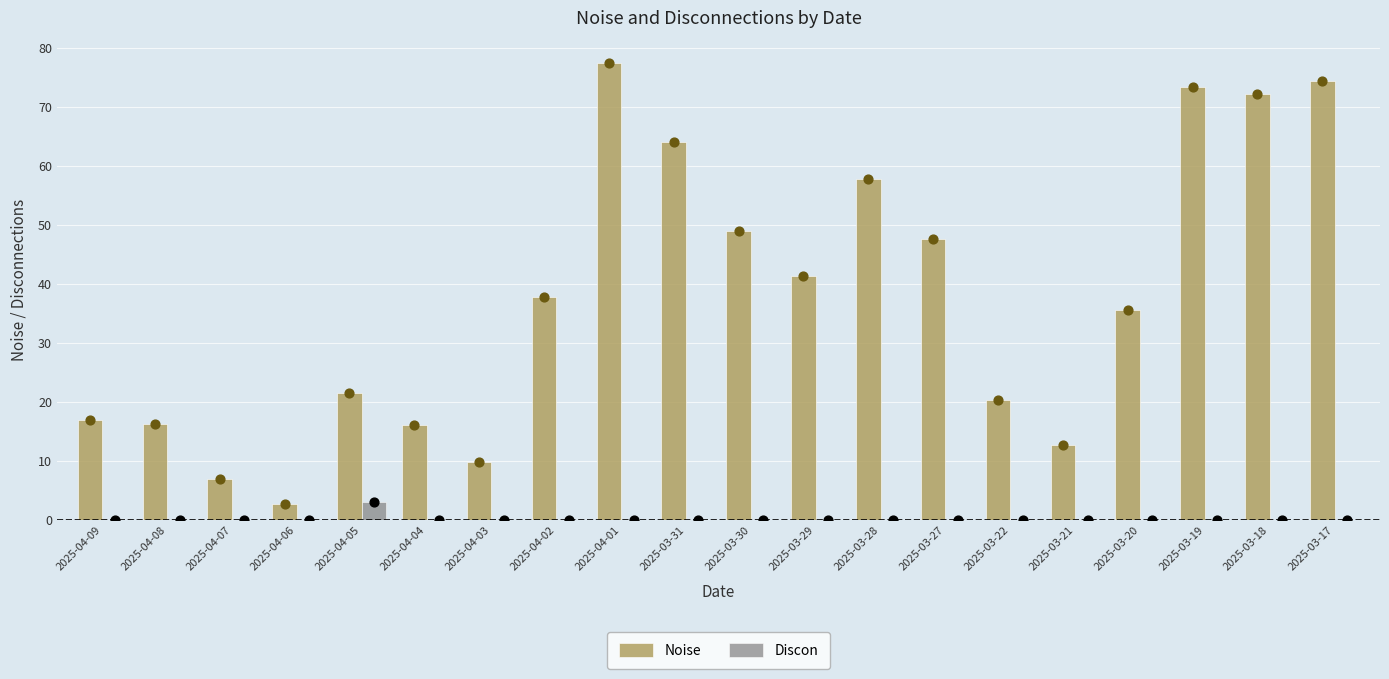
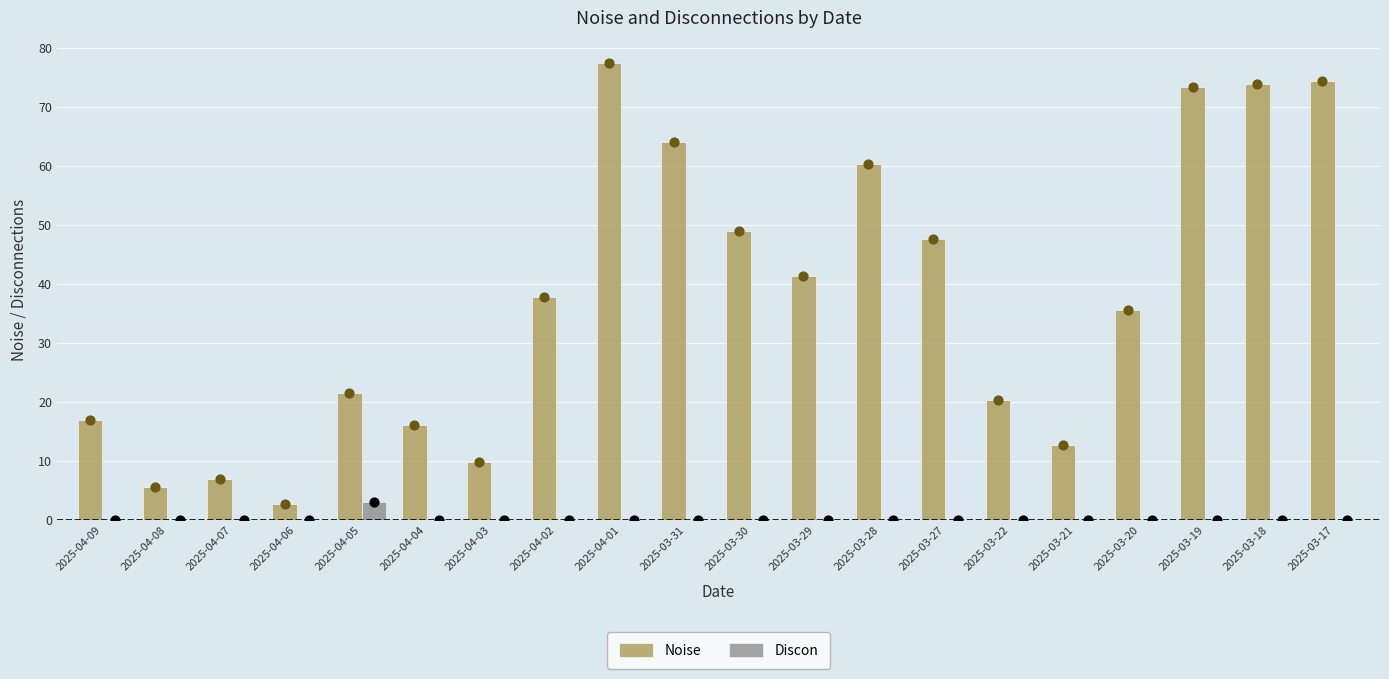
  {
    "Noise": {
      "2025-04-09": 17,
-     "2025-04-08": 16,
+     "2025-04-08": 6,
      "2025-04-07": 7,
      "2025-04-06": 3,
      "2025-04-05": 22,
      "2025-04-04": 16,
      "2025-04-03": 10,
      "2025-04-02": 38,
      "2025-04-01": 77,
      "2025-03-31": 64,
      "2025-03-30": 49,
      "2025-03-29": 41,
-     "2025-03-28": 58,
+     "2025-03-28": 60,
      "2025-03-27": 48,
      "2025-03-22": 20,
      "2025-03-21": 13,
      "2025-03-20": 36,
      "2025-03-19": 73,
-     "2025-03-18": 72,
+     "2025-03-18": 74,
      "2025-03-17": 74
    },
    "Discon": {
      "2025-04-09": 0,
      "2025-04-08": 0,
      "2025-04-07": 0,
      "2025-04-06": 0,
      "2025-04-05": 3,
      "2025-04-04": 0,
      "2025-04-03": 0,
      "2025-04-02": 0,
      "2025-04-01": 0,
      "2025-03-31": 0,
      "2025-03-30": 0,
      "2025-03-29": 0,
      "2025-03-28": 0,
      "2025-03-27": 0,
      "2025-03-22": 0,
      "2025-03-21": 0,
      "2025-03-20": 0,
      "2025-03-19": 0,
      "2025-03-18": 0,
      "2025-03-17": 0
    }
  }
